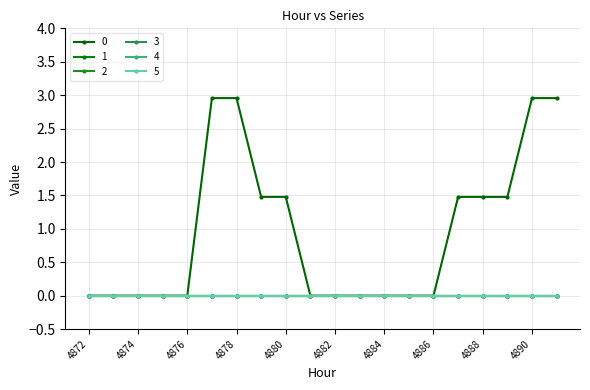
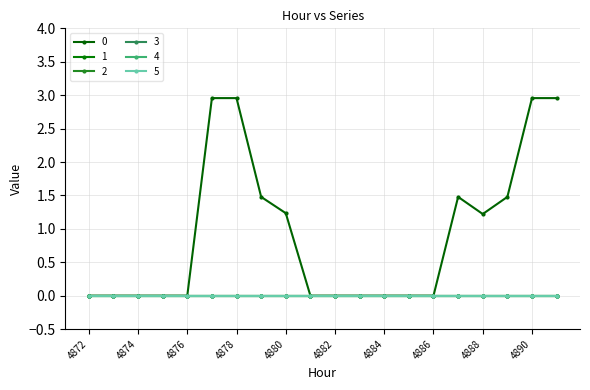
  {
    "0": {
      "4878": 3.0,
-     "4880": 1.5,
-     "4888": 1.5,
+     "4880": 1.2,
+     "4888": 1.2,
      "4890": 3.0
    },
    "5": {
      "4878": 0.0,
      "4880": 0.0,
      "4888": 0.0,
      "4890": 0.0
    }
  }
